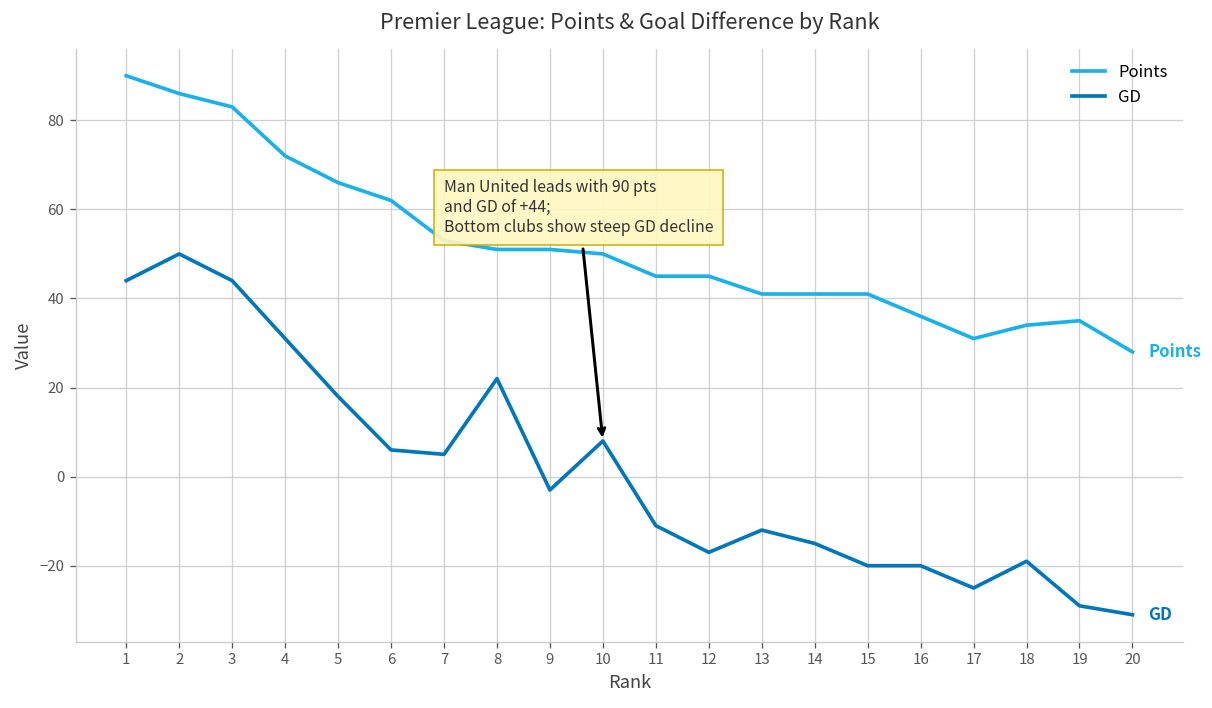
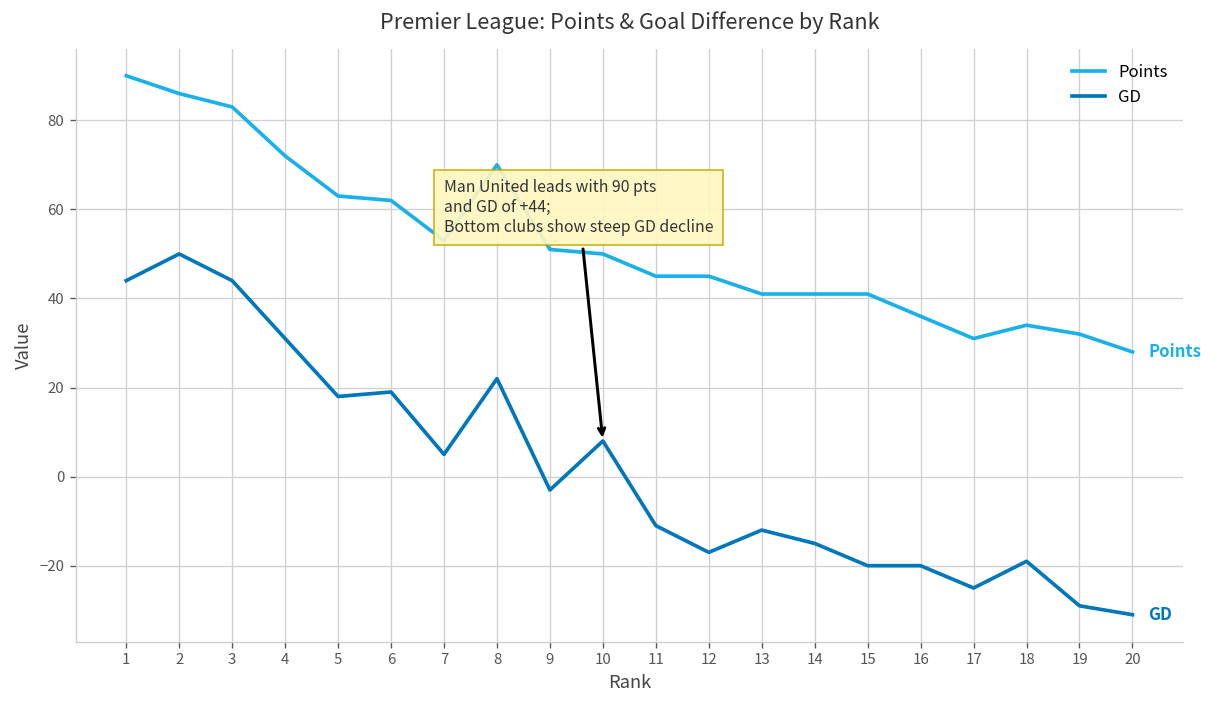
  {
    "Points": {
      "1": 90,
      "2": 86,
      "3": 83,
      "4": 72,
-     "5": 66,
+     "5": 63,
      "6": 62,
-     "8": 51,
+     "8": 70,
      "13": 41,
      "14": 41,
      "15": 41,
      "16": 36,
      "17": 31,
      "18": 34,
-     "19": 35,
+     "19": 32,
      "20": 28
    },
    "GD": {
      "1": 44,
      "2": 50,
      "3": 44,
      "4": 31,
      "5": 18,
-     "6": 6,
+     "6": 19,
      "7": 5,
      "9": -3,
      "10": 8,
      "11": -11,
      "12": -17,
      "13": -12,
      "14": -15,
      "15": -20,
      "16": -20,
      "17": -25,
      "18": -19,
      "19": -29,
      "20": -31
    }
  }
